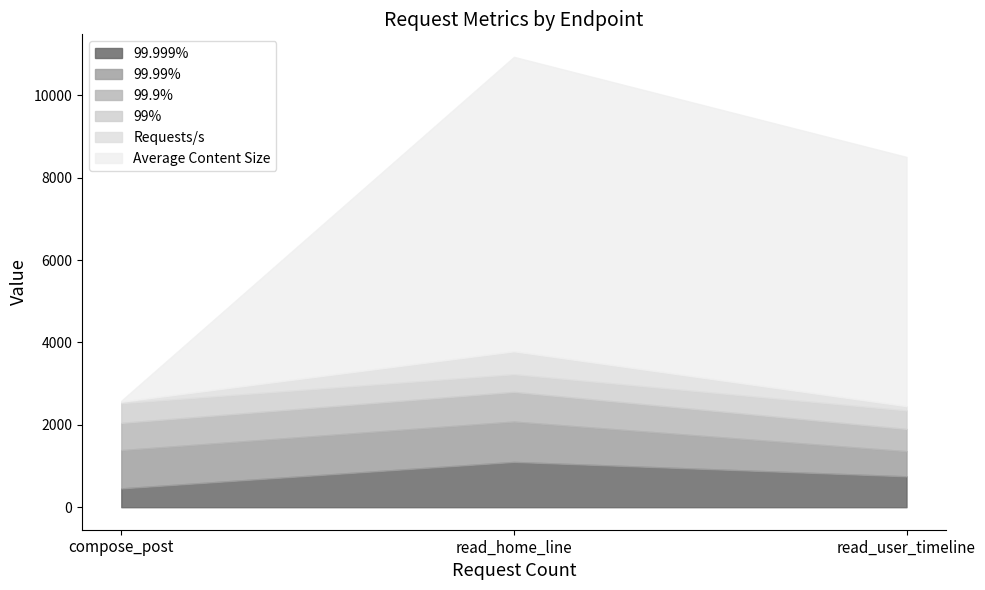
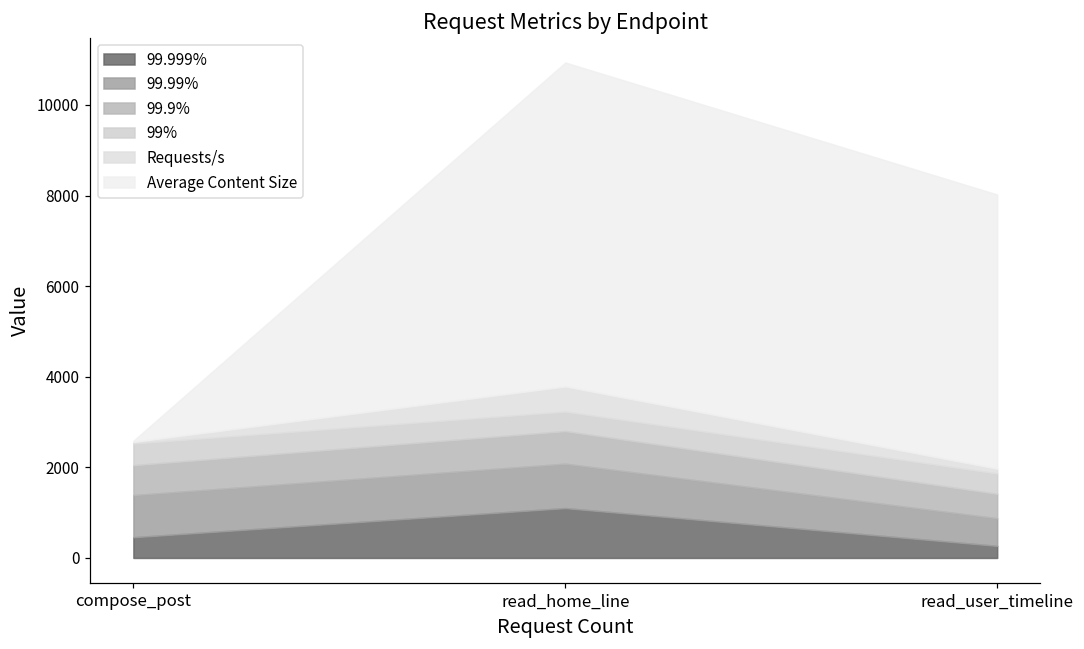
  {
    "99.999%": {
      "compose_post": 500,
      "read_home_line": 1100,
-     "read_user_timeline": 800
+     "read_user_timeline": 300
    }
  }
